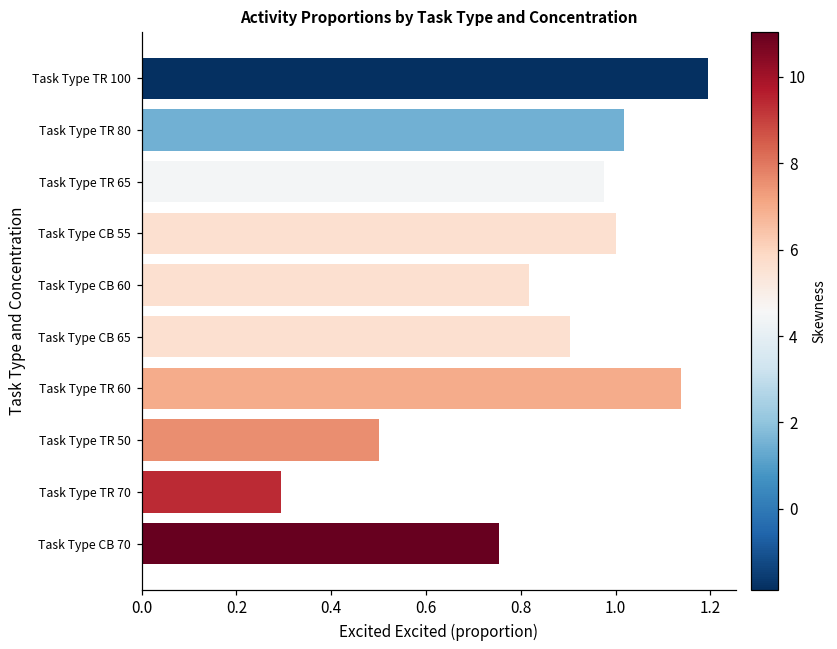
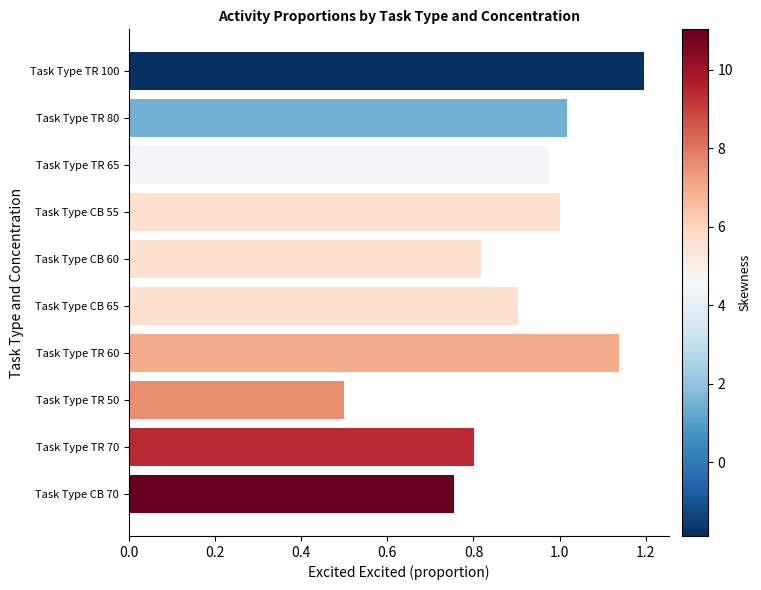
  {
    "Task Type TR 100": 1.19,
    "Task Type TR 80": 1.02,
    "Task Type TR 65": 0.98,
    "Task Type CB 55": 1.00,
    "Task Type CB 60": 0.82,
    "Task Type CB 65": 0.90,
    "Task Type TR 60": 1.14,
    "Task Type TR 50": 0.50,
-   "Task Type TR 70": 0.30,
+   "Task Type TR 70": 0.80,
    "Task Type CB 70": 0.75
  }
